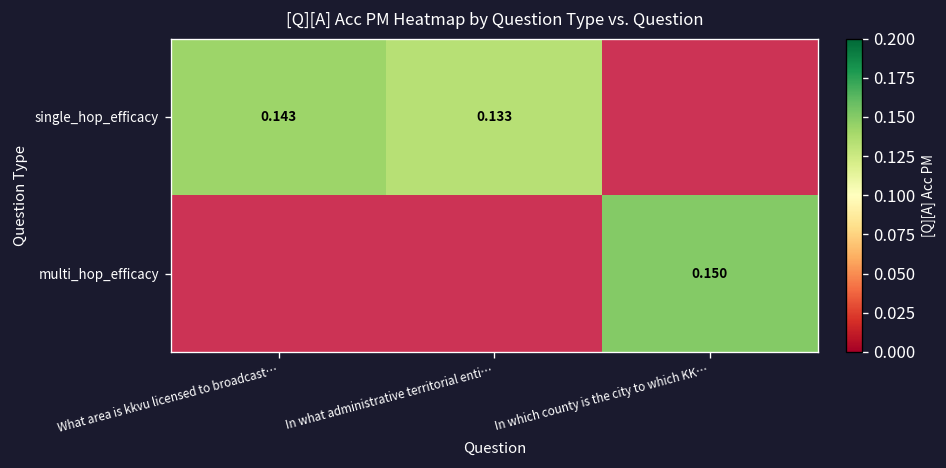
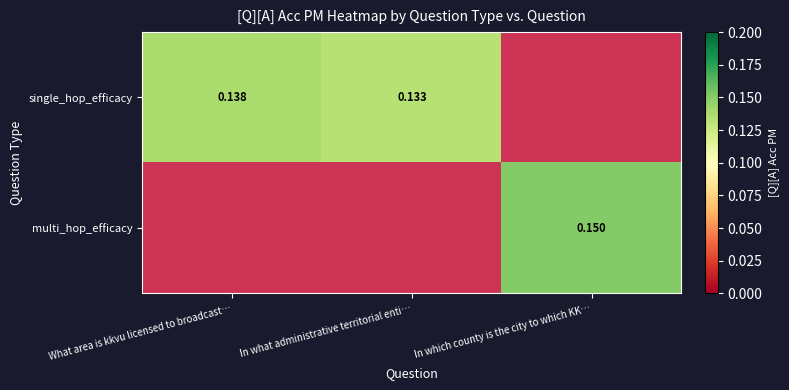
  {
    "single_hop_efficacy": {
-     "What area is kkvu licensed to broadcast…": 0.143,
+     "What area is kkvu licensed to broadcast…": 0.138,
      "In what administrative territorial enti…": 0.133
    },
    "multi_hop_efficacy": {
      "In which county is the city to which KK…": 0.150
    }
  }
